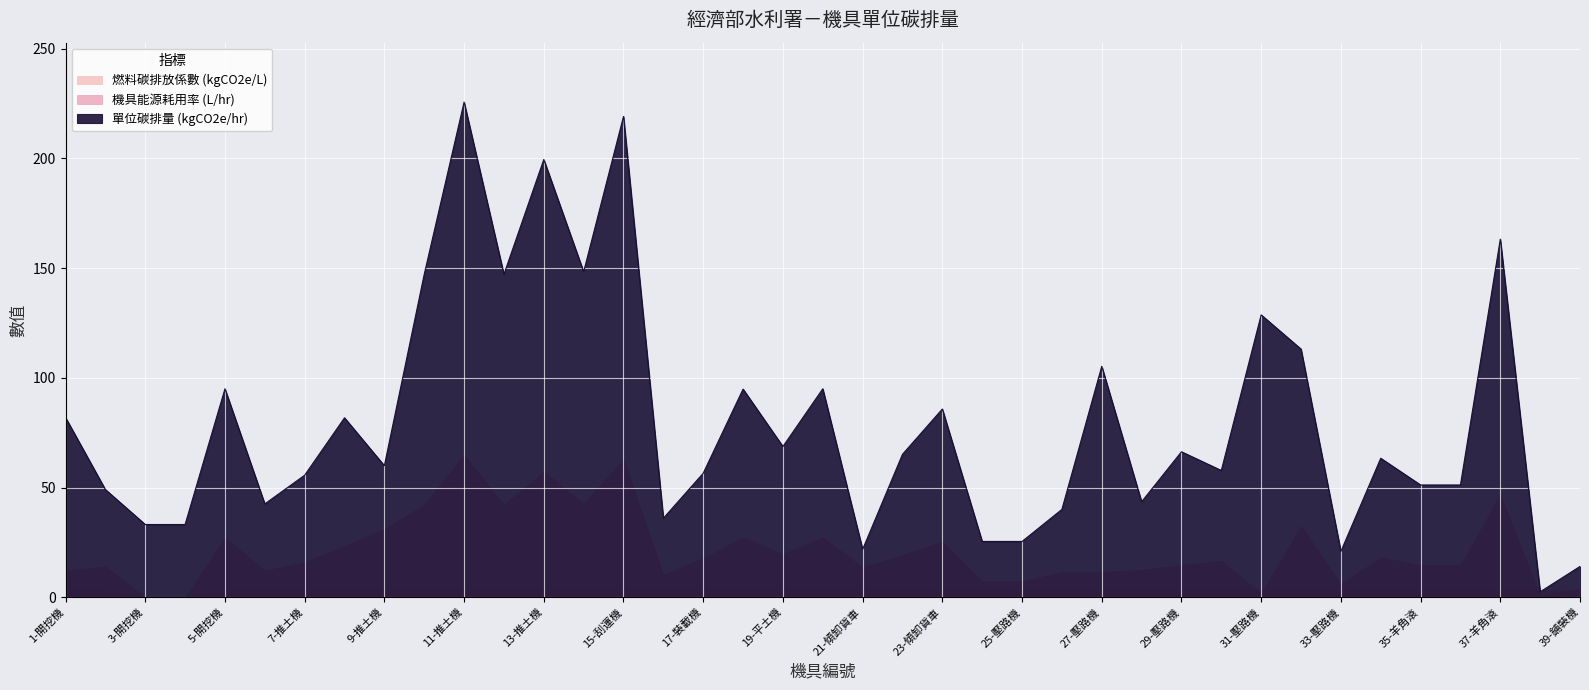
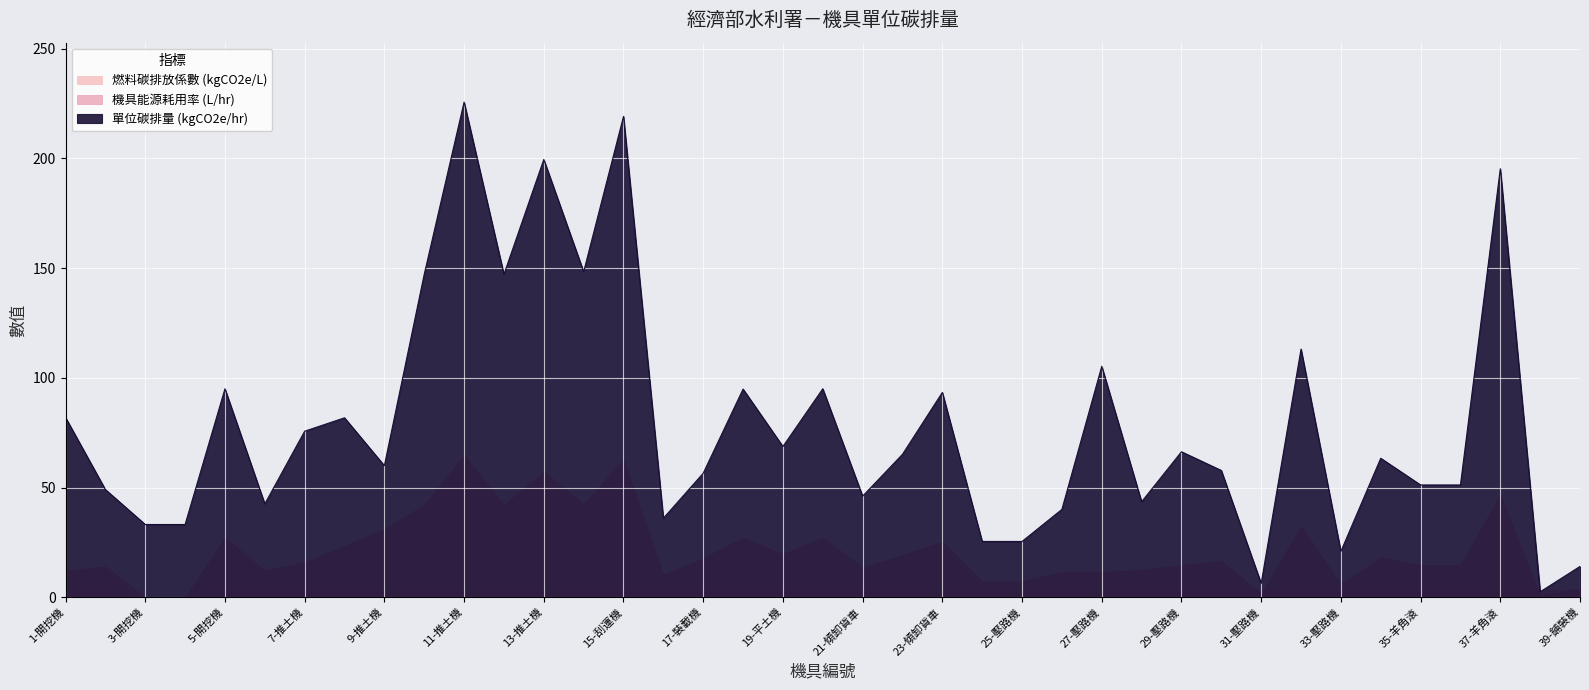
  {
    "單位碳排量 (kgCO2e/hr)": {
      "1-開挖機": 82,
      "3-開挖機": 33,
      "5-開挖機": 95,
-     "7-推土機": 56,
+     "7-推土機": 76,
      "9-推土機": 60,
      "11-推土機": 226,
      "13-推土機": 200,
      "15-刮運機": 219,
      "17-裝載機": 57,
      "19-平土機": 69,
-     "21-傾卸貨車": 22,
-     "23-傾卸貨車": 86,
+     "21-傾卸貨車": 46,
+     "23-傾卸貨車": 93,
      "25-壓路機": 25,
      "27-壓路機": 105,
      "29-壓路機": 66,
-     "31-壓路機": 129,
+     "31-壓路機": 6,
      "33-壓路機": 21,
      "35-羊角滾": 51,
-     "37-羊角滾": 163,
+     "37-羊角滾": 195,
      "39-鋪裝機": 14
    }
  }
